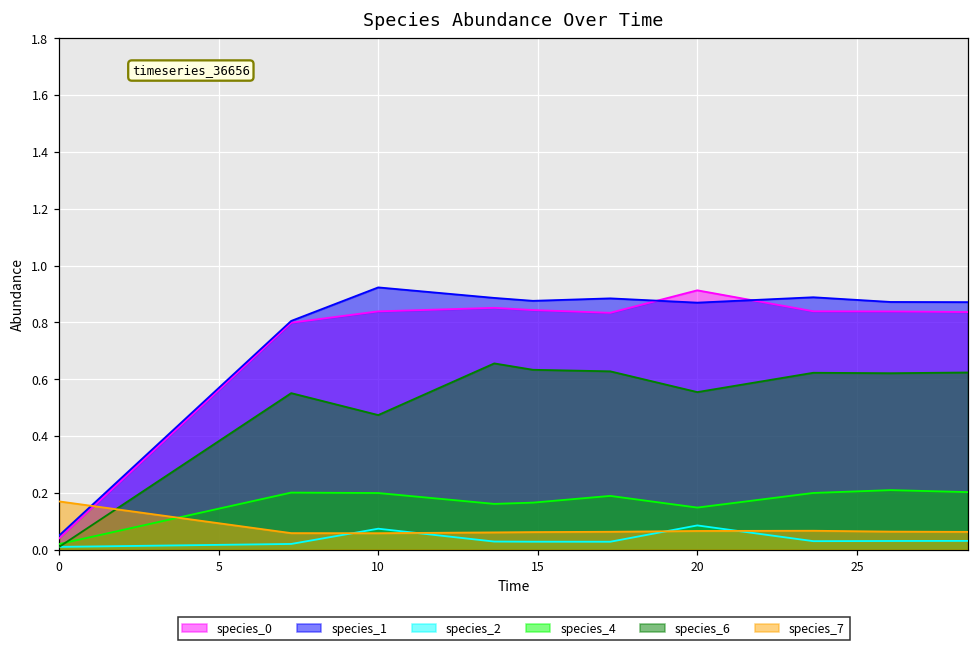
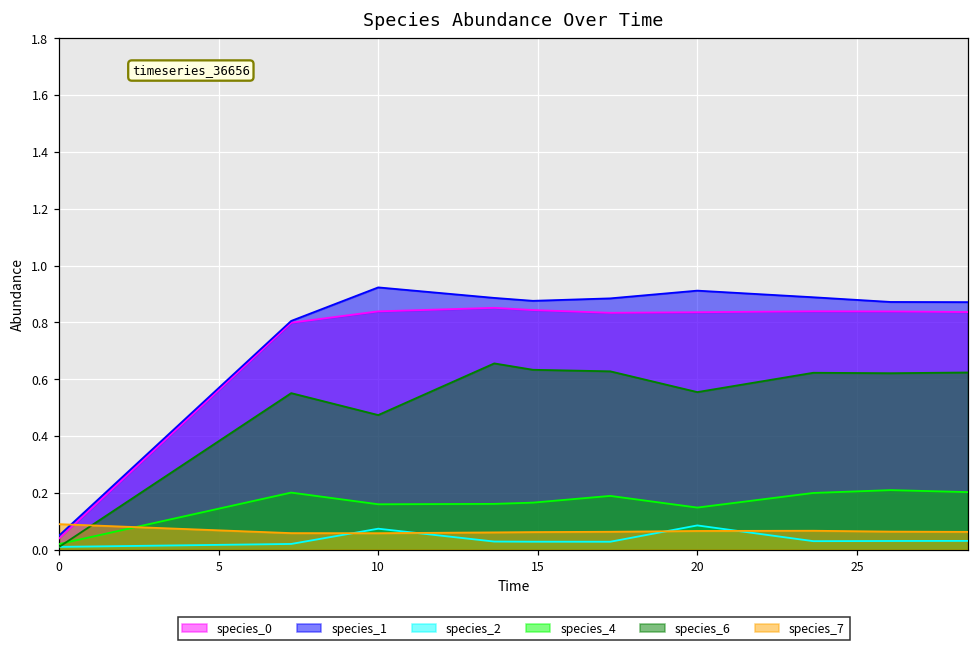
  {
    "species_0": {
      "0": 0.04,
      "10": 0.84,
-     "20": 0.91
+     "20": 0.84
    },
    "species_1": {
      "0": 0.05,
      "10": 0.92,
-     "20": 0.87
+     "20": 0.91
    },
    "species_2": {
      "10": 0.07,
      "20": 0.09
    },
    "species_4": {
      "0": 0.02,
-     "10": 0.20,
+     "10": 0.16,
      "20": 0.15
    },
    "species_6": {
      "10": 0.47,
      "20": 0.55
    },
    "species_7": {
-     "0": 0.17,
+     "0": 0.09,
      "10": 0.06,
      "20": 0.07
    }
  }
